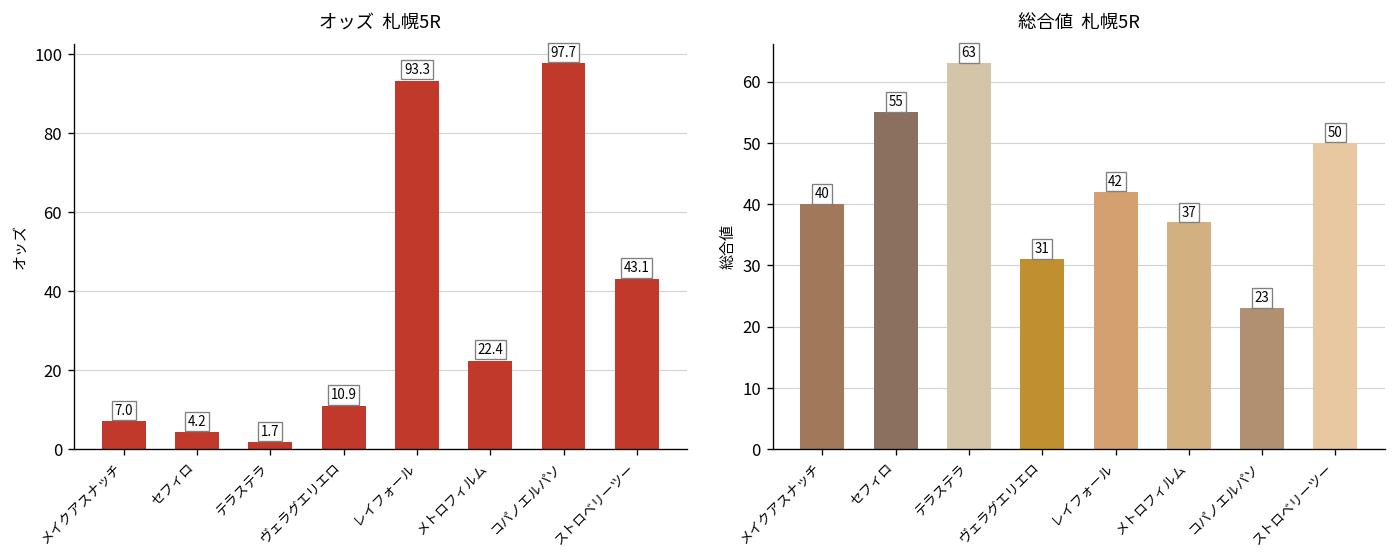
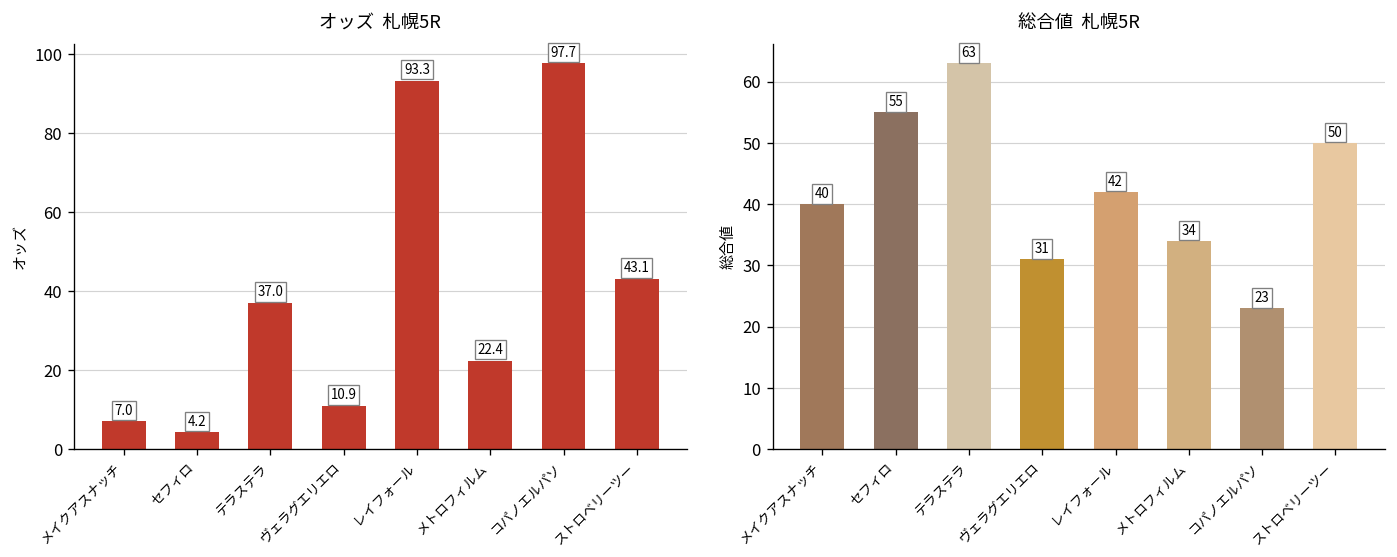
  {
    "オッズ 札幌5R": {
-     "テラステラ": 1.7
+     "テラステラ": 37.0
    },
    "総合値 札幌5R": {
-     "メトロフィルム": 37
+     "メトロフィルム": 34
    }
  }
